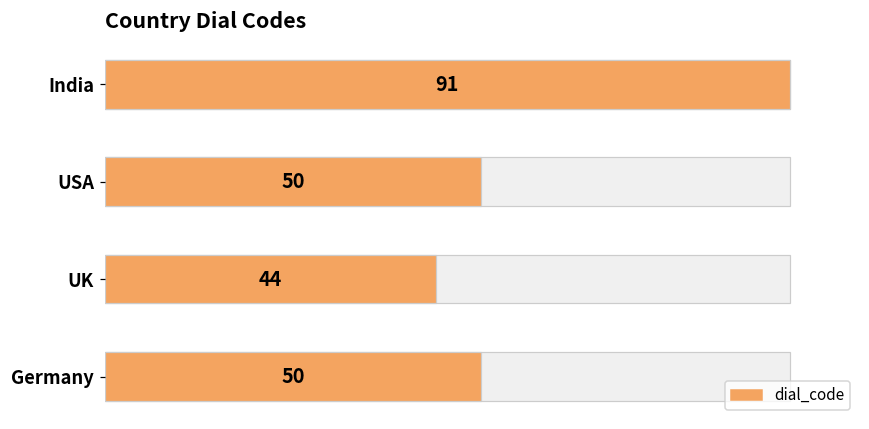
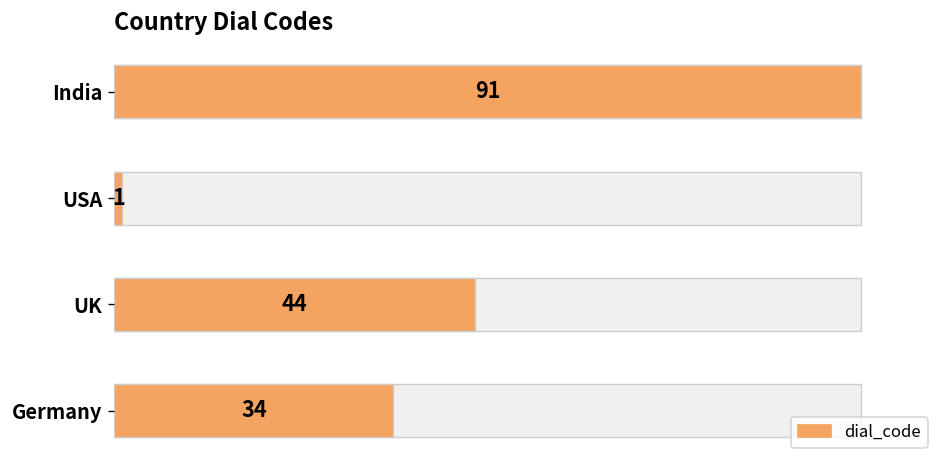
  {
    "dial_code": {
      "India": 91,
-     "USA": 50,
-     "Germany": 50
+     "USA": 1,
+     "Germany": 34
    }
  }
